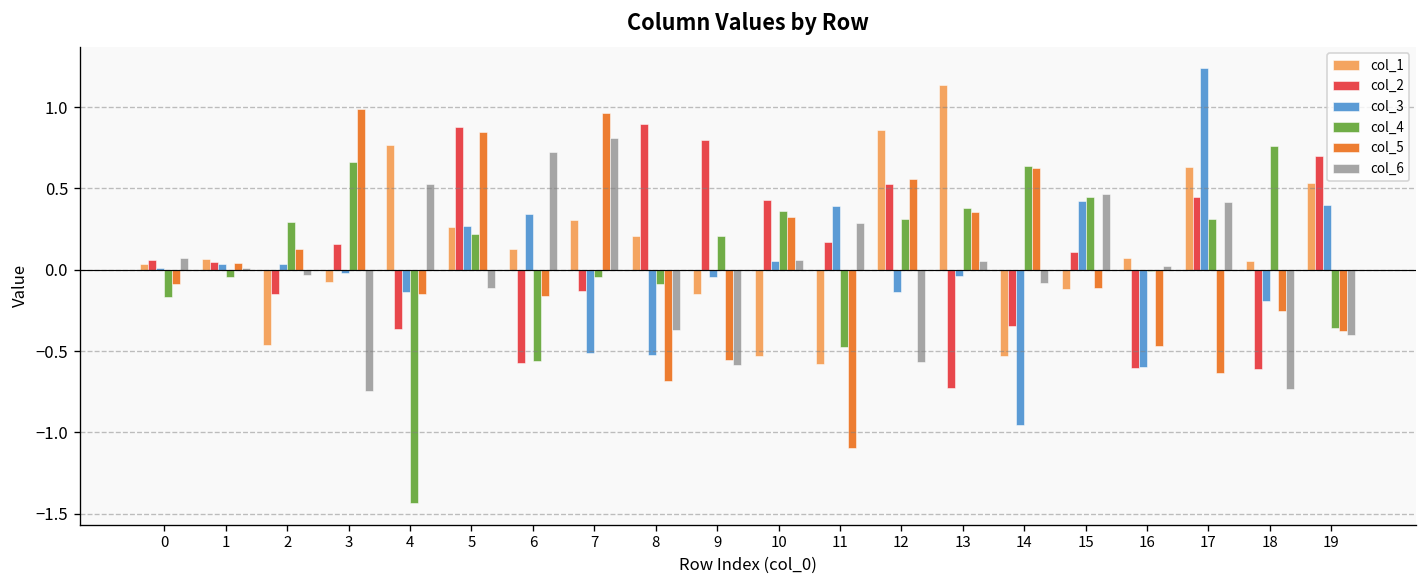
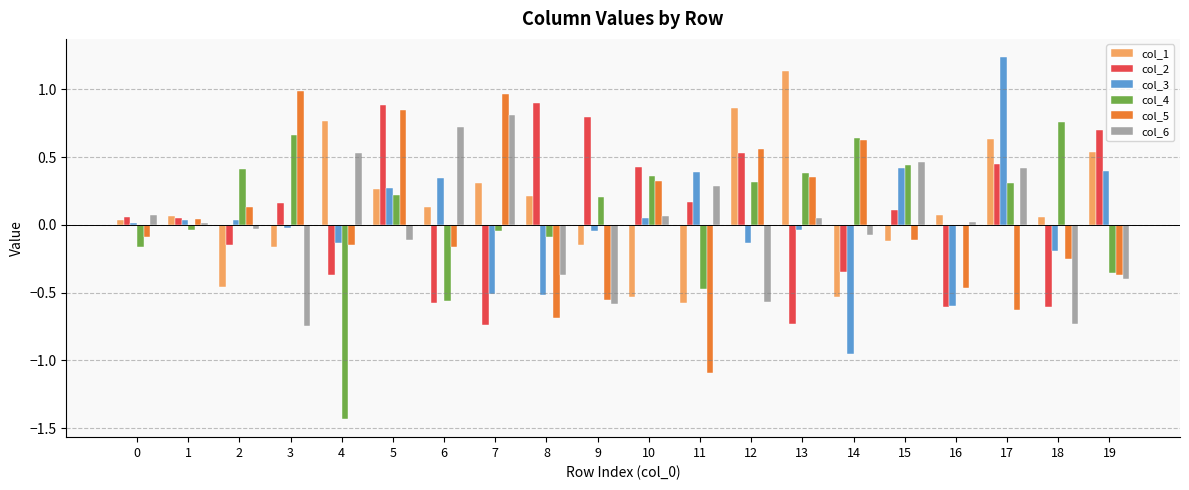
  {
    "col_1": {
      "0": 0.03,
      "1": 0.07,
      "2": -0.46,
-     "3": -0.08,
+     "3": -0.16,
      "4": 0.77,
      "5": 0.26,
      "6": 0.13,
      "7": 0.31,
      "8": 0.21,
      "9": -0.15,
      "10": -0.53,
      "11": -0.58,
      "12": 0.86,
      "13": 1.14,
      "14": -0.53,
      "15": -0.12,
      "16": 0.07,
      "17": 0.63,
      "18": 0.06,
      "19": 0.54
    },
    "col_2": {
      "0": 0.06,
      "1": 0.05,
      "2": -0.15,
      "3": 0.16,
      "4": -0.37,
      "5": 0.88,
      "6": -0.57,
-     "7": -0.13,
+     "7": -0.74,
      "8": 0.90,
      "9": 0.80,
      "10": 0.43,
      "11": 0.17,
      "12": 0.53,
      "13": -0.73,
      "14": -0.35,
      "15": 0.11,
      "16": -0.60,
      "17": 0.45,
      "18": -0.61,
      "19": 0.70
    },
    "col_3": {
      "1": 0.03,
      "2": 0.04,
      "3": -0.02,
      "4": -0.14,
      "5": 0.27,
      "6": 0.34,
      "7": -0.51,
      "8": -0.52,
      "9": -0.04,
      "10": 0.05,
      "11": 0.39,
      "12": -0.13,
      "13": -0.04,
      "14": -0.95,
      "15": 0.42,
      "16": -0.60,
      "17": 1.24,
      "18": -0.19,
      "19": 0.40
    },
    "col_4": {
      "0": -0.17,
      "1": -0.04,
-     "2": 0.29,
+     "2": 0.41,
      "3": 0.66,
      "4": -1.43,
      "5": 0.22,
      "6": -0.56,
      "7": -0.05,
      "8": -0.09,
      "9": 0.21,
      "10": 0.36,
      "11": -0.48,
      "12": 0.31,
      "13": 0.38,
      "14": 0.64,
      "15": 0.44,
      "17": 0.31,
      "18": 0.76,
      "19": -0.36
    },
    "col_5": {
      "0": -0.09,
      "1": 0.04,
      "2": 0.13,
      "3": 0.99,
      "4": -0.15,
      "5": 0.85,
      "6": -0.16,
      "7": 0.97,
      "8": -0.69,
      "9": -0.56,
      "10": 0.33,
      "11": -1.10,
      "12": 0.56,
      "13": 0.35,
      "14": 0.62,
      "15": -0.11,
      "16": -0.47,
      "17": -0.63,
      "18": -0.26,
      "19": -0.37
    },
    "col_6": {
      "0": 0.07,
      "2": -0.03,
      "3": -0.74,
      "4": 0.53,
      "5": -0.11,
      "6": 0.72,
      "7": 0.81,
      "8": -0.37,
      "9": -0.59,
      "10": 0.06,
      "11": 0.29,
      "12": -0.57,
      "13": 0.05,
      "14": -0.08,
      "15": 0.46,
      "16": 0.02,
      "17": 0.42,
      "18": -0.73,
      "19": -0.40
    }
  }
